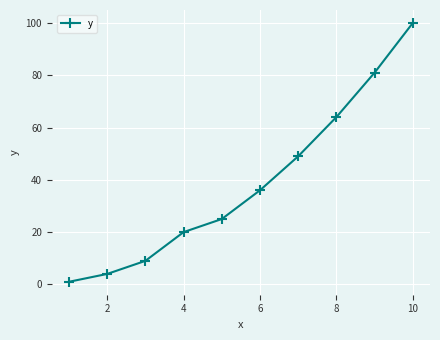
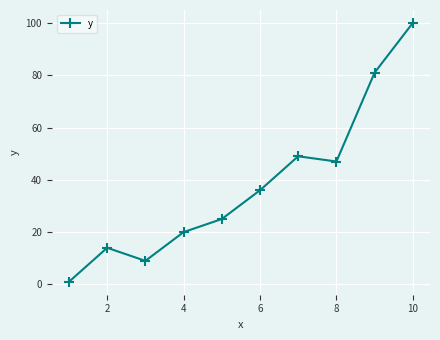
  {
-   "2": 4,
+   "2": 14,
    "4": 20,
    "6": 36,
-   "8": 64,
+   "8": 47,
    "10": 100
  }
